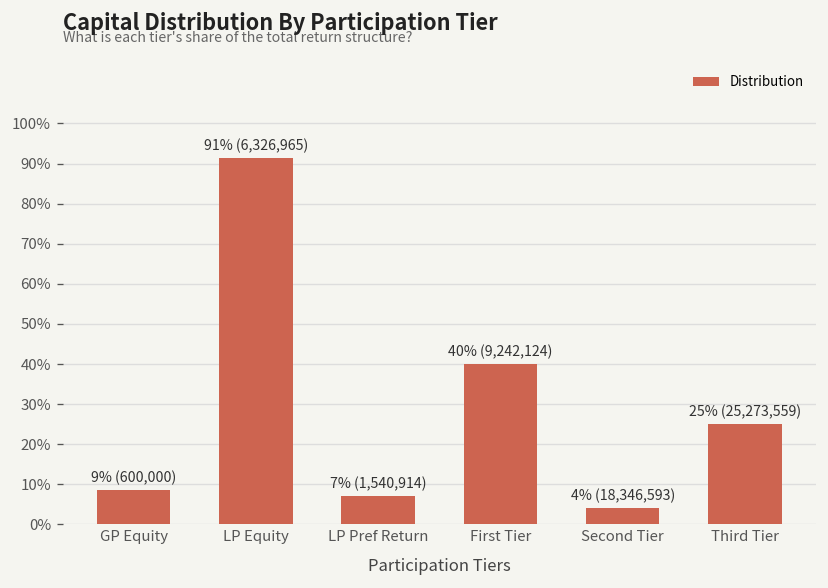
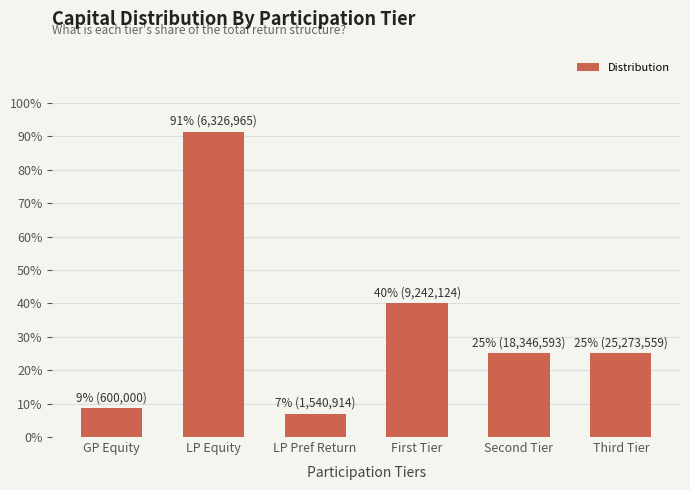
  {
    "GP Equity": "9%",
    "LP Equity": "91%",
    "LP Pref Return": "7%",
    "First Tier": "40%",
-   "Second Tier": "4%",
+   "Second Tier": "25%",
    "Third Tier": "25%"
  }
